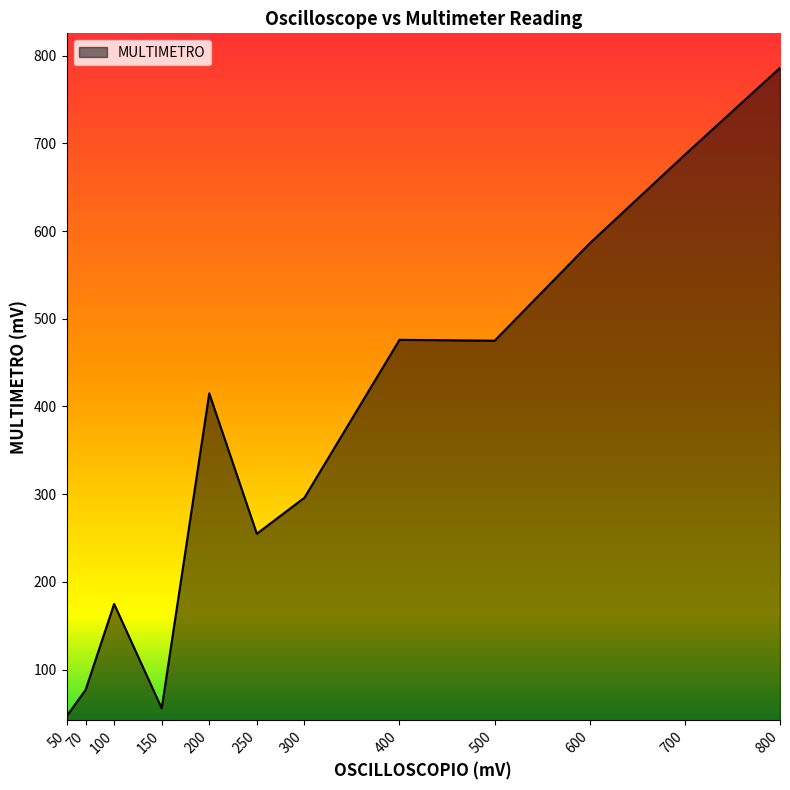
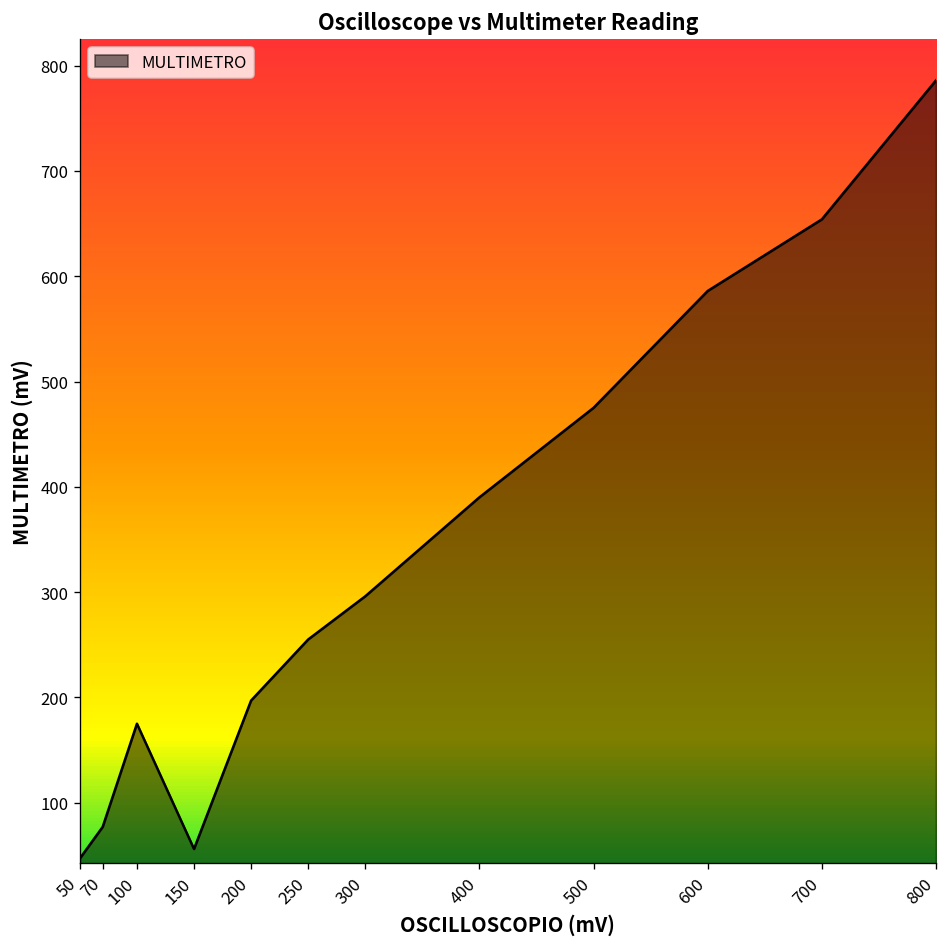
  {
    "50": 50,
    "70": 80,
    "100": 180,
    "150": 60,
-   "200": 420,
+   "200": 200,
    "250": 260,
    "300": 300,
-   "400": 480,
+   "400": 390,
    "500": 480,
    "600": 590,
-   "700": 690,
+   "700": 650,
    "800": 790
  }
